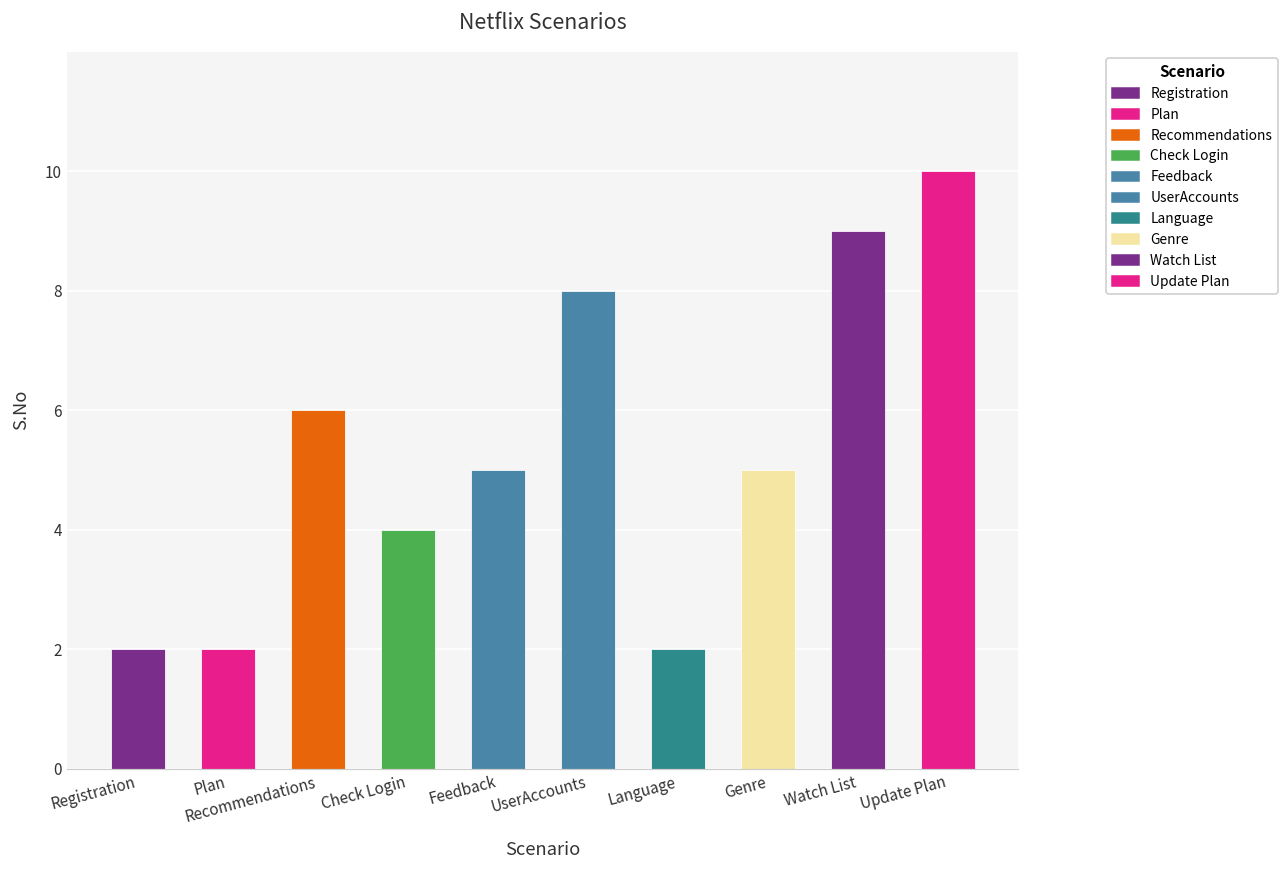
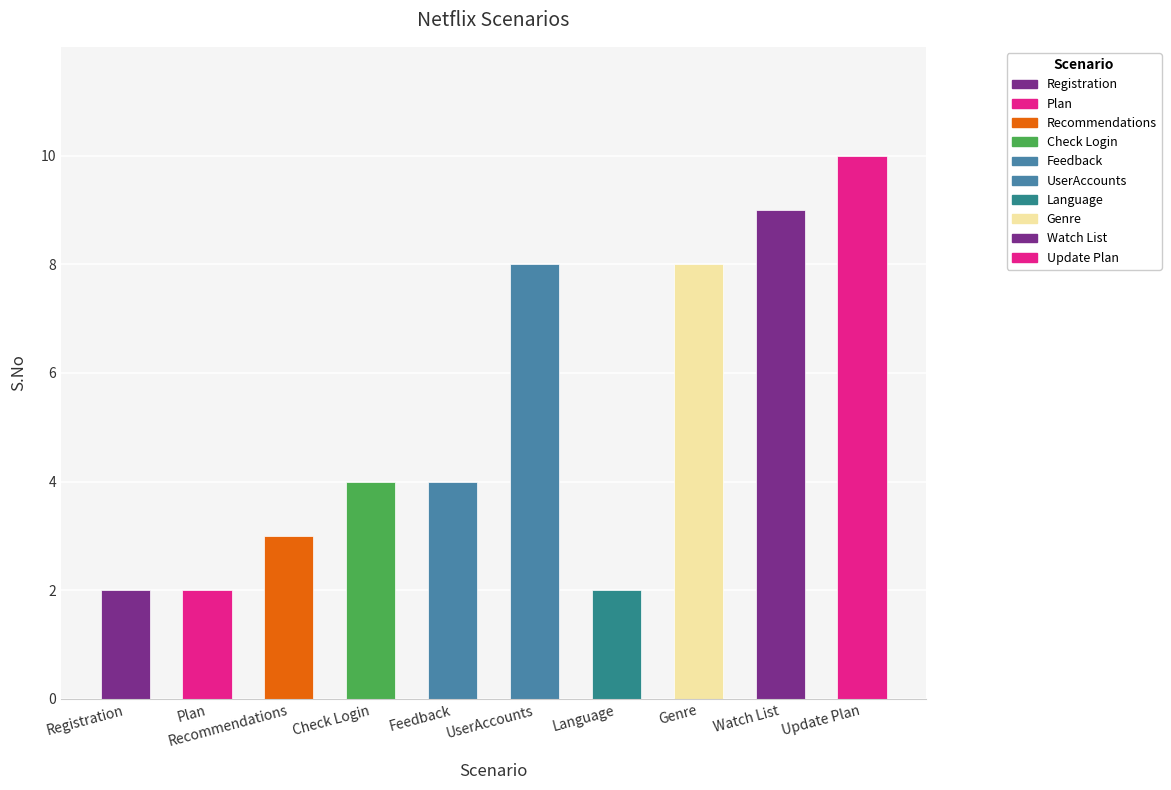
  {
    "Registration": 2,
    "Plan": 2,
-   "Recommendations": 6,
+   "Recommendations": 3,
    "Check Login": 4,
-   "Feedback": 5,
+   "Feedback": 4,
    "UserAccounts": 8,
    "Language": 2,
-   "Genre": 5,
+   "Genre": 8,
    "Watch List": 9,
    "Update Plan": 10
  }
